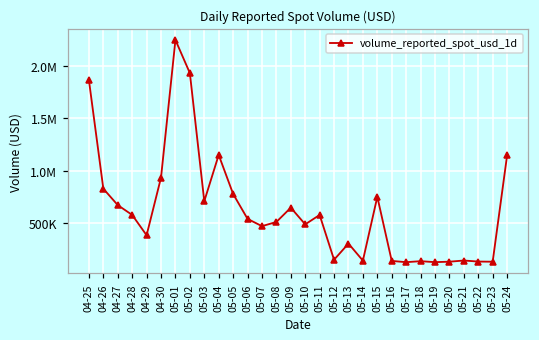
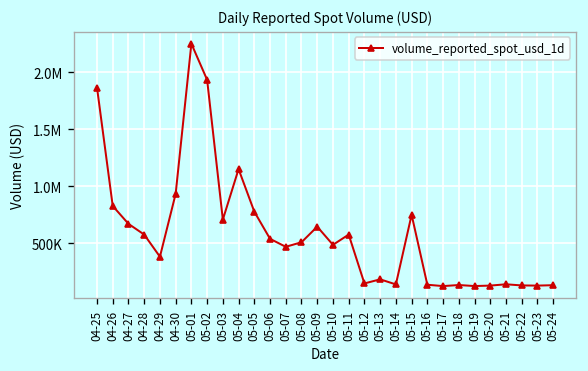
  {
    "04-25": 1900000,
    "04-26": 800000,
    "04-27": 700000,
    "04-28": 600000,
    "04-29": 400000,
    "04-30": 900000,
    "05-01": 2300000,
    "05-02": 1900000,
    "05-03": 700000,
    "05-04": 1100000,
    "05-05": 800000,
    "05-06": 500000,
    "05-07": 500000,
    "05-08": 500000,
    "05-09": 600000,
    "05-10": 500000,
    "05-11": 600000,
    "05-12": 100000,
-   "05-13": 300000,
+   "05-13": 200000,
    "05-14": 100000,
    "05-15": 700000,
    "05-16": 100000,
    "05-17": 100000,
    "05-18": 100000,
    "05-19": 100000,
    "05-20": 100000,
    "05-21": 100000,
    "05-22": 100000,
    "05-23": 100000,
-   "05-24": 1100000
+   "05-24": 100000
  }
